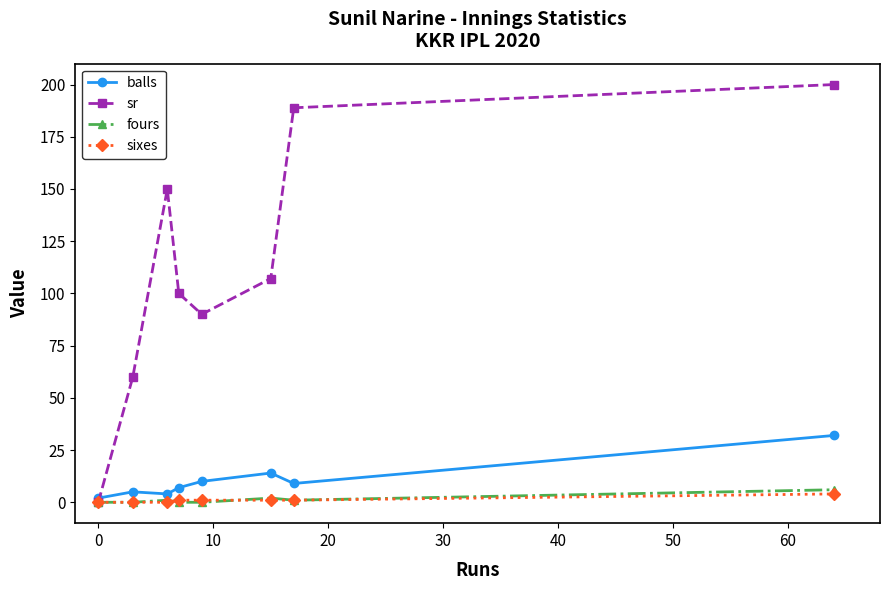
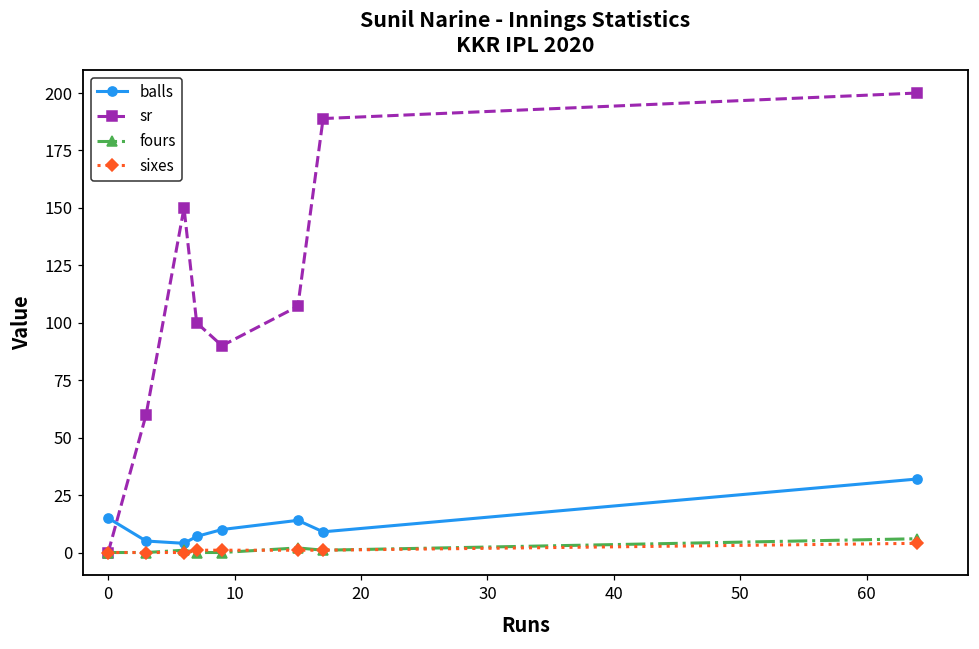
  {
    "balls": {
-     "0": 2
+     "0": 15
    }
  }
